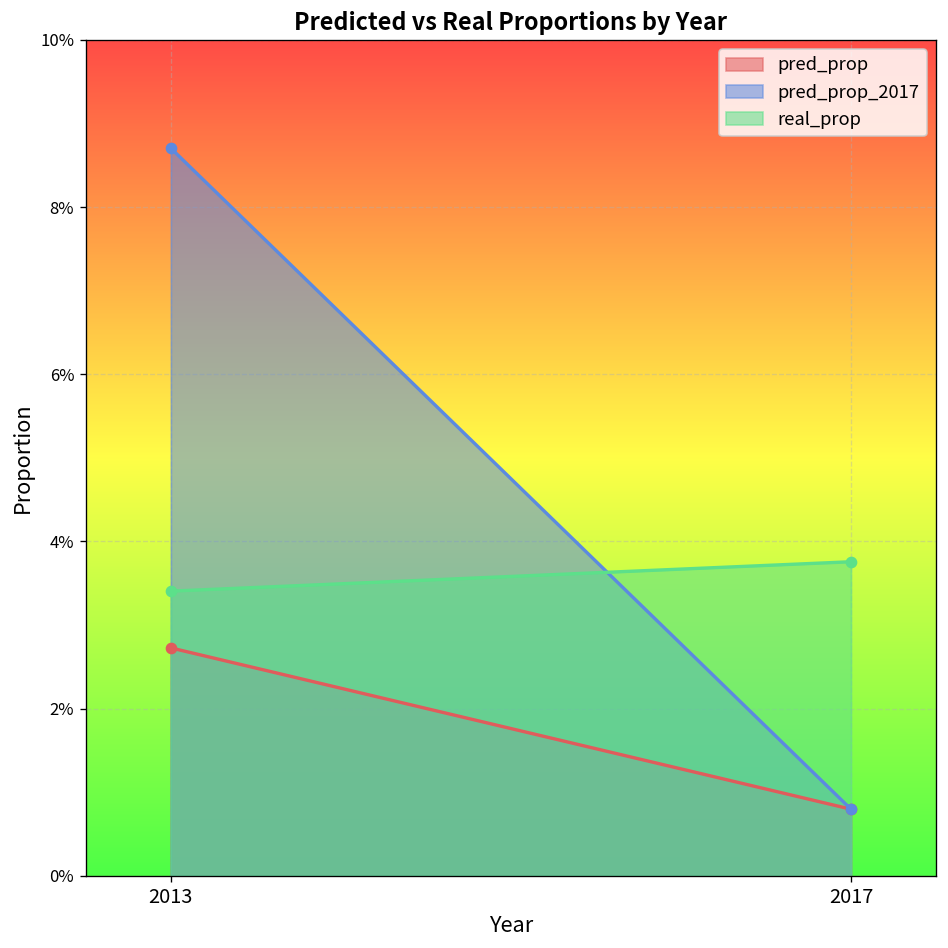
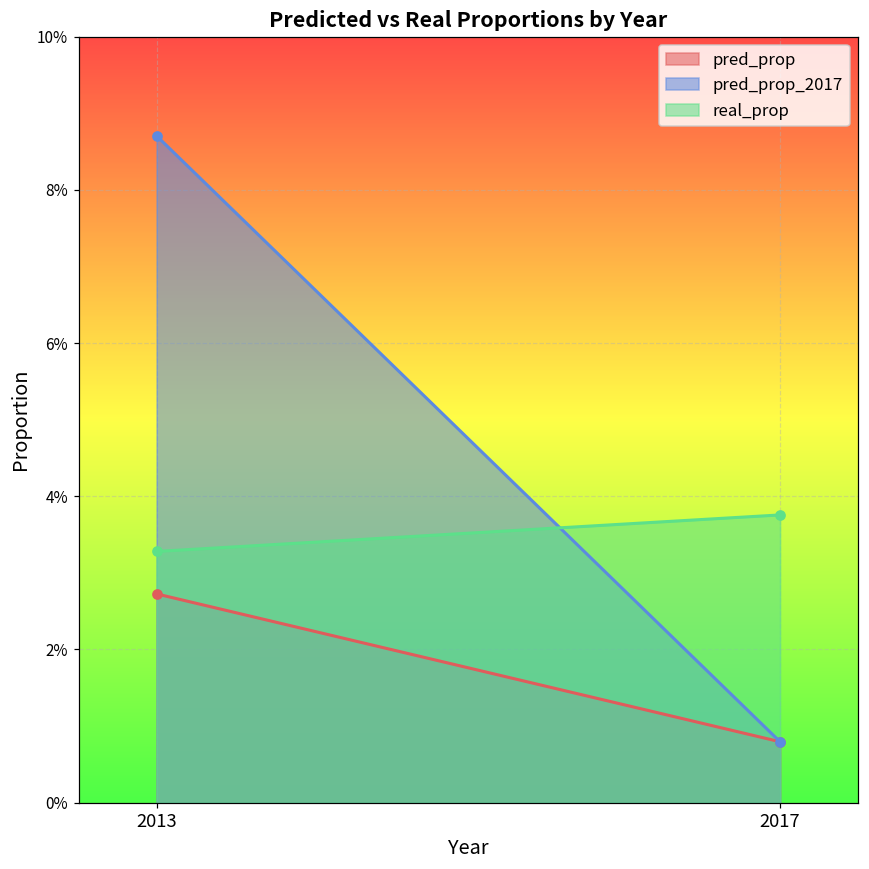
  {
    "pred_prop": {
      "2013": "2.7%"
    },
    "pred_prop_2017": {
      "2013": "8.7%"
    },
    "real_prop": {
-     "2013": "3.4%",
+     "2013": "3.3%",
      "2017": "3.8%"
    }
  }
